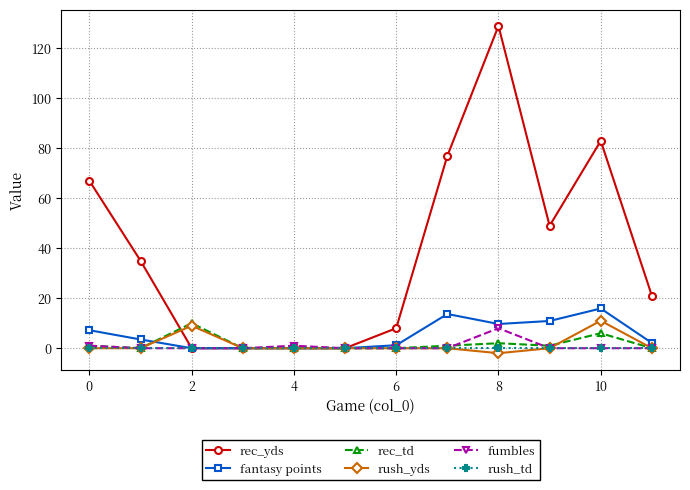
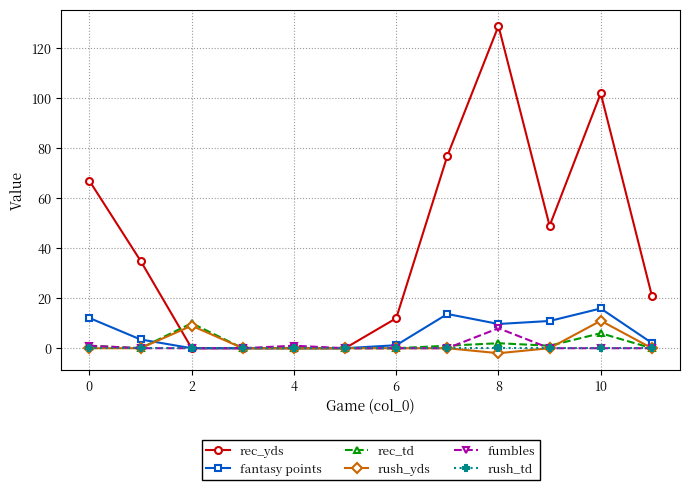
  {
    "rec_yds": {
      "0": 67,
-     "6": 8,
+     "6": 12,
      "8": 129,
-     "10": 83
+     "10": 102
    },
    "fantasy points": {
-     "0": 7,
+     "0": 12,
      "6": 1,
      "8": 10,
      "10": 16
    },
    "rec_td": {
      "8": 2,
      "10": 6
    },
    "rush_yds": {
      "8": -2,
      "10": 11
    },
    "fumbles": {
      "8": 8
    },
    "rush_td": {
      "8": 0
    }
  }
